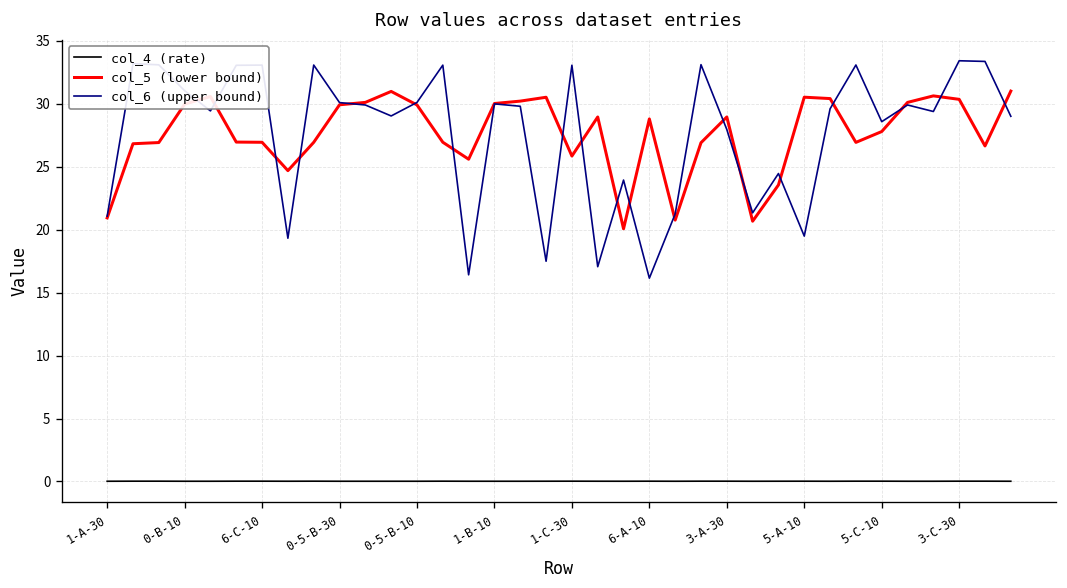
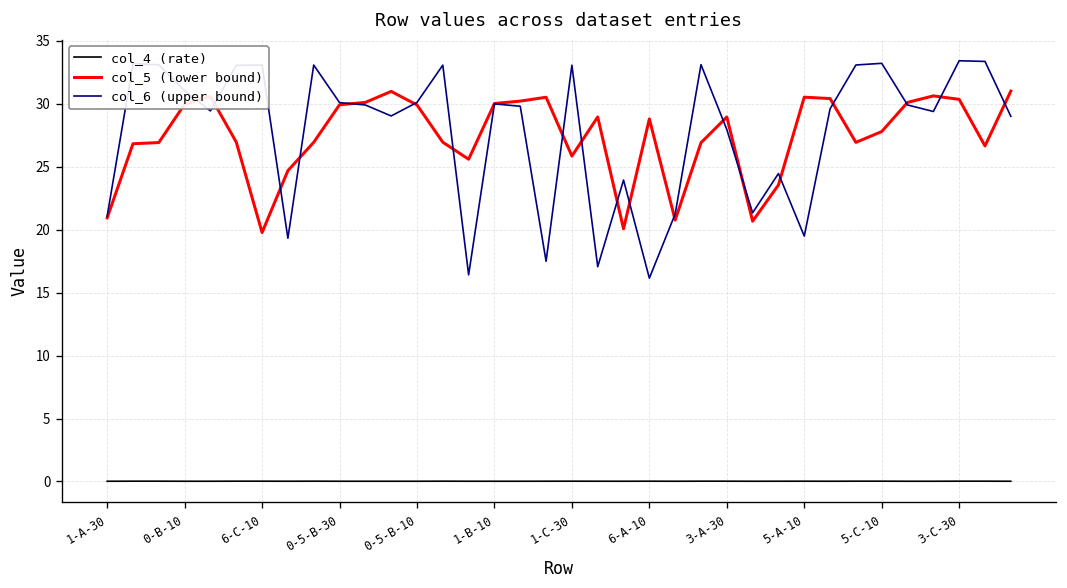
  {
    "col_4 (rate)": {
      "1-A-30": 0.0,
      "0-B-10": 0.0,
      "6-C-10": 0.0,
      "0-5-B-30": 0.0,
      "0-5-B-10": 0.0,
      "1-B-10": 0.0,
      "1-C-30": 0.0,
      "6-A-10": 0.0,
      "3-A-30": 0.0,
      "5-A-10": 0.0,
      "5-C-10": 0.0,
      "3-C-30": 0.0
    },
    "col_5 (lower bound)": {
-     "6-C-10": 26.9,
+     "6-C-10": 19.8,
      "1-C-30": 25.8,
      "6-A-10": 28.8,
      "3-A-30": 28.9,
      "5-A-10": 30.5,
      "5-C-10": 27.8,
      "3-C-30": 30.3
    },
    "col_6 (upper bound)": {
      "1-C-30": 33.1,
      "6-A-10": 16.1,
      "3-A-30": 28.0,
      "5-A-10": 19.5,
-     "5-C-10": 28.6,
+     "5-C-10": 33.2,
      "3-C-30": 33.4
    }
  }
